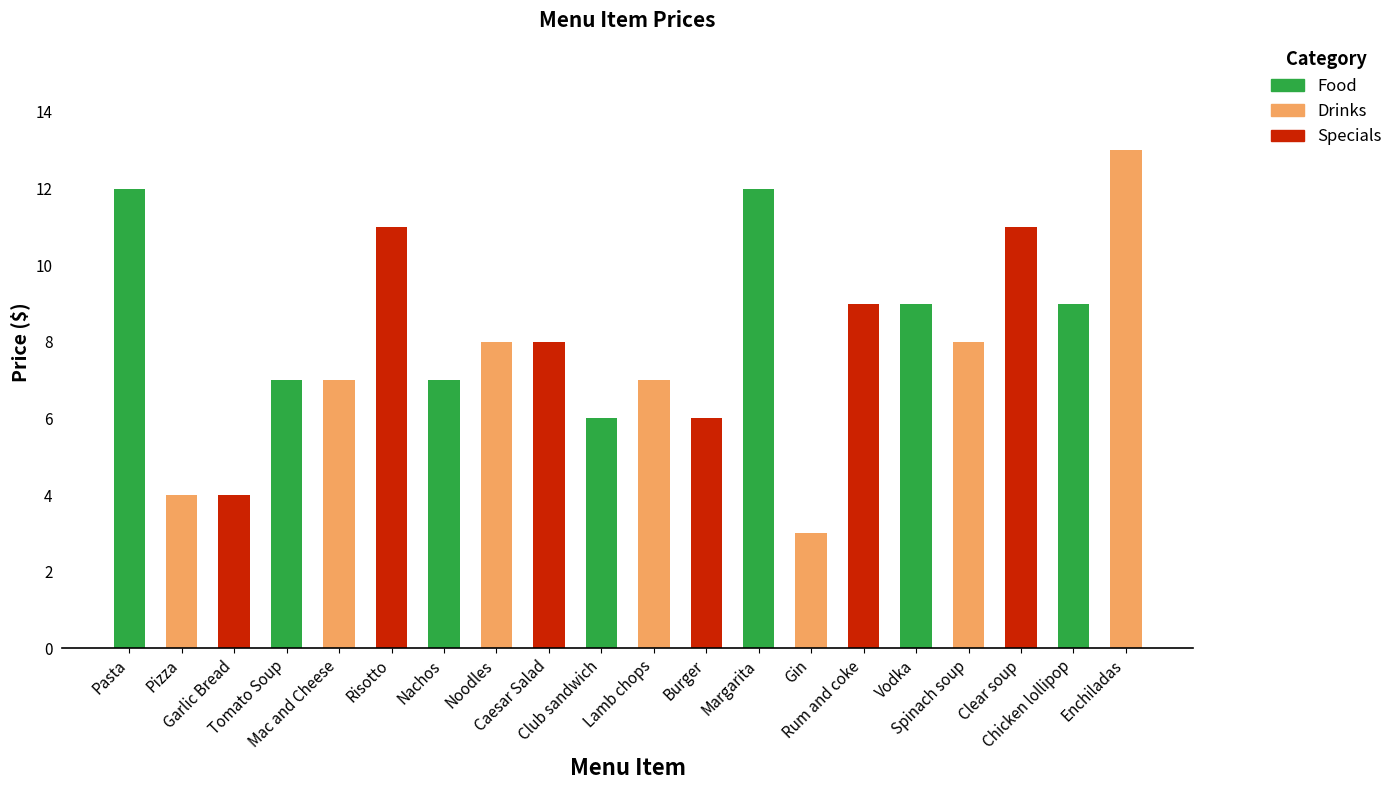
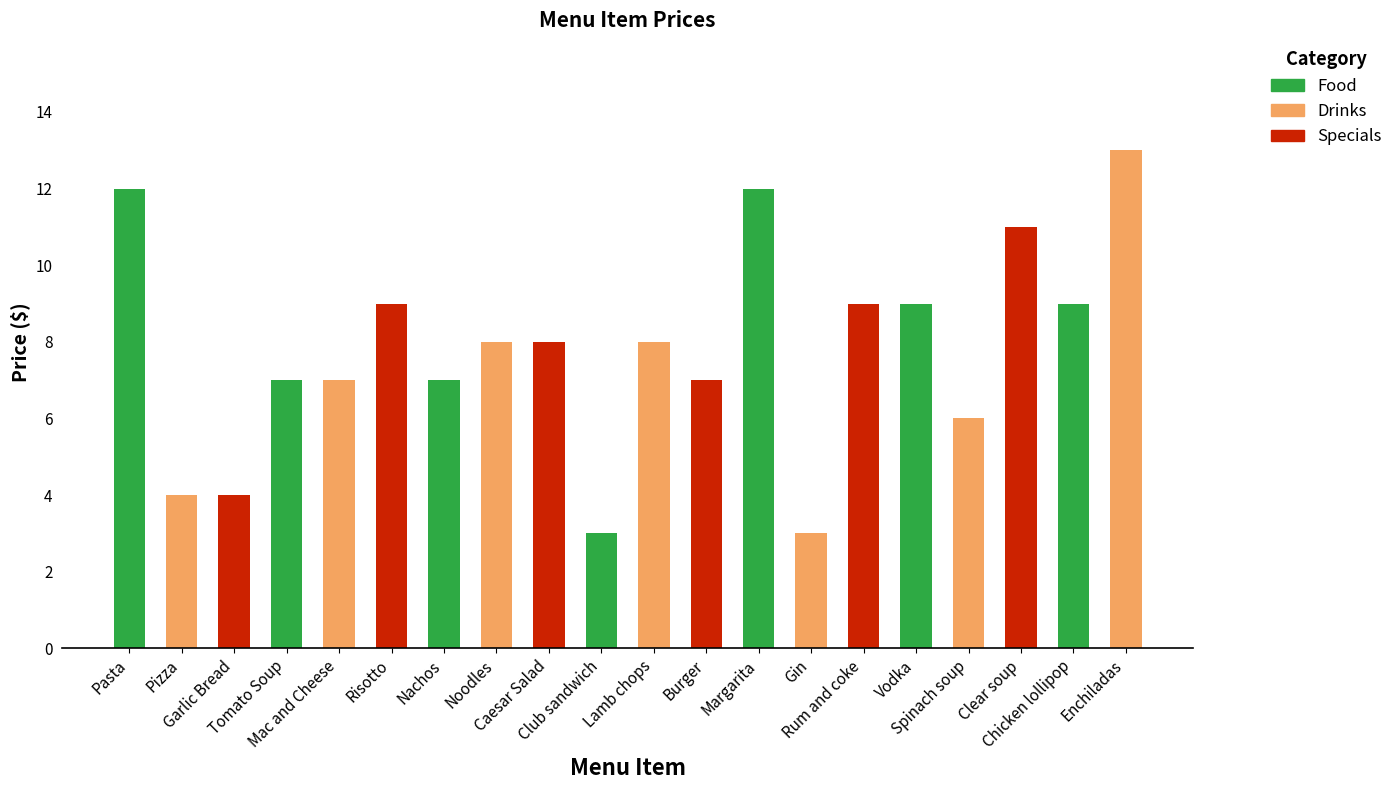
  {
    "Pasta": 12,
    "Pizza": 4,
    "Garlic Bread": 4,
    "Tomato Soup": 7,
    "Mac and Cheese": 7,
-   "Risotto": 11,
+   "Risotto": 9,
    "Nachos": 7,
    "Noodles": 8,
    "Caesar Salad": 8,
-   "Club sandwich": 6,
-   "Lamb chops": 7,
-   "Burger": 6,
+   "Club sandwich": 3,
+   "Lamb chops": 8,
+   "Burger": 7,
    "Margarita": 12,
    "Gin": 3,
    "Rum and coke": 9,
    "Vodka": 9,
-   "Spinach soup": 8,
+   "Spinach soup": 6,
    "Clear soup": 11,
    "Chicken lollipop": 9,
    "Enchiladas": 13
  }
